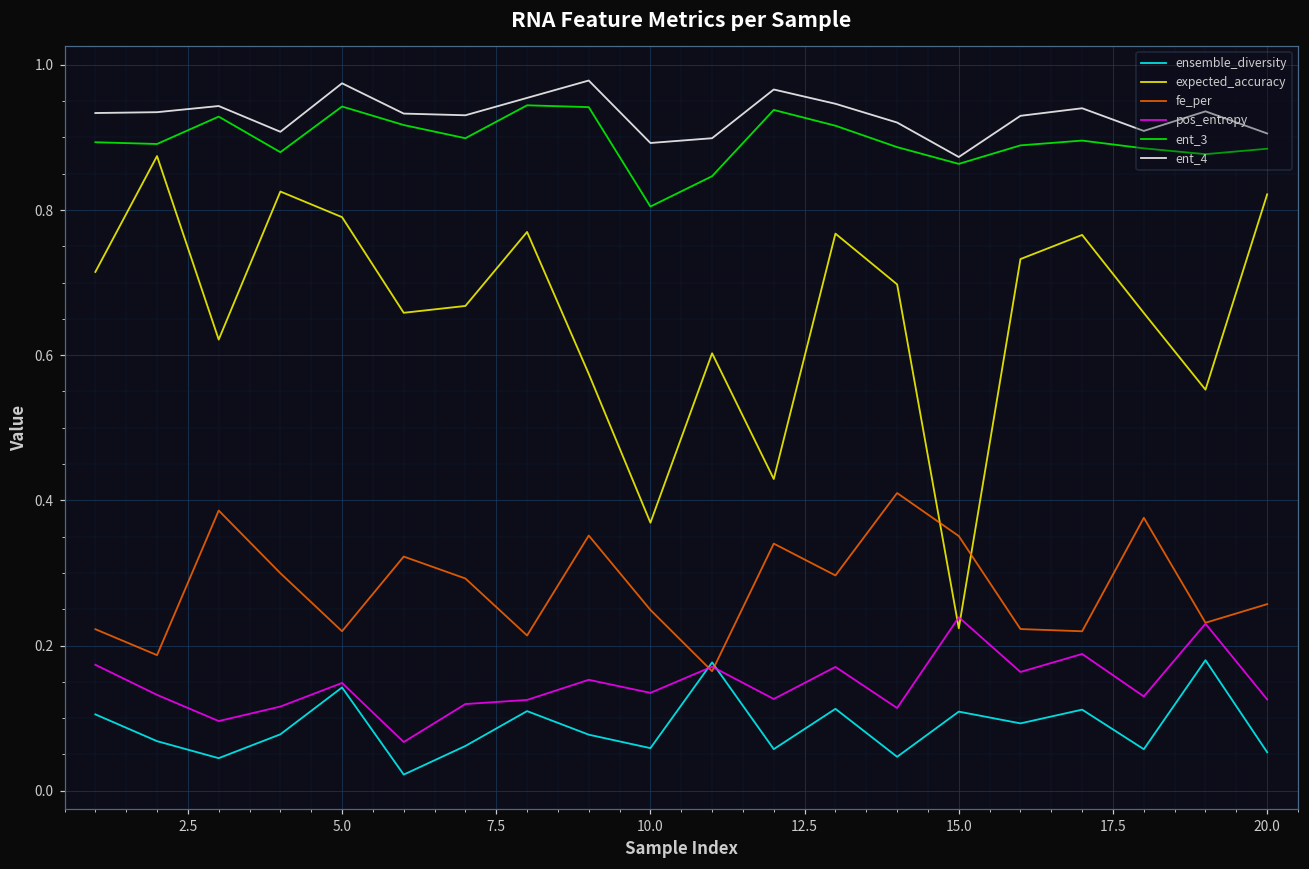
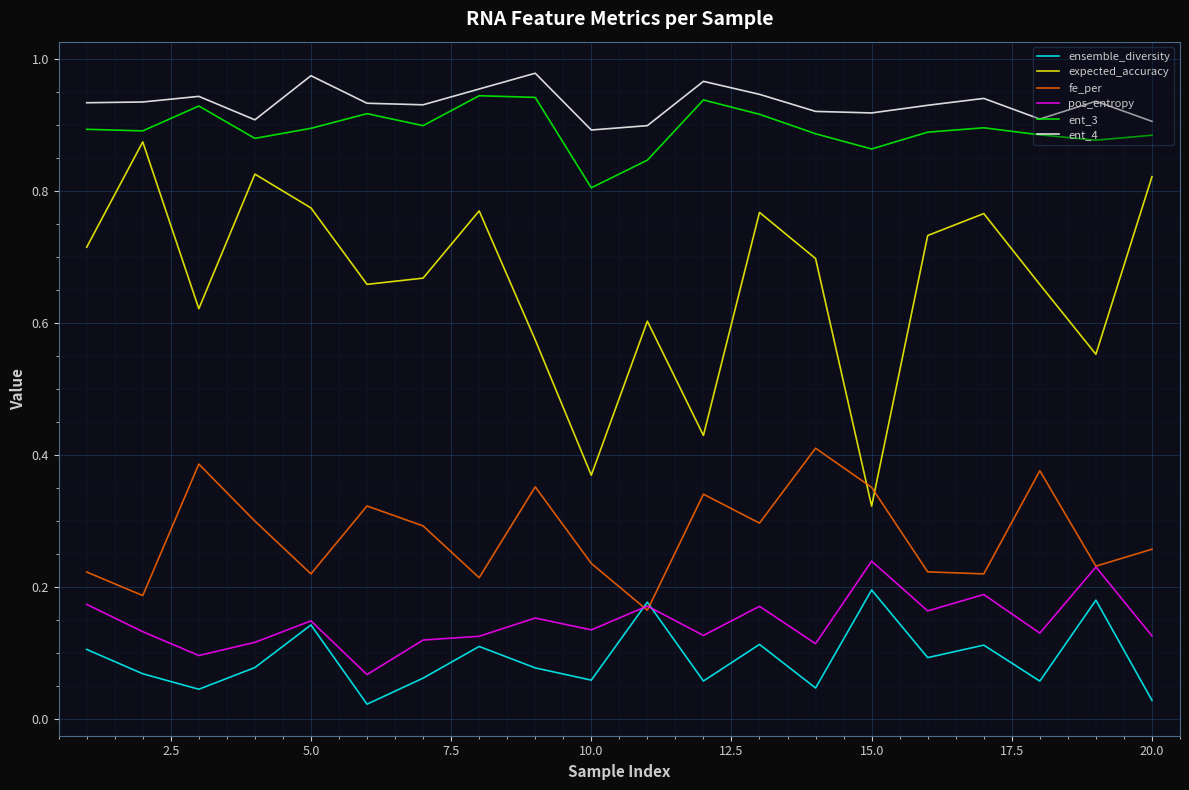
  {
    "ensemble_diversity": {
      "5.0": 0.14,
      "10.0": 0.06,
-     "15.0": 0.11,
-     "20.0": 0.05
+     "15.0": 0.20,
+     "20.0": 0.03
    },
    "expected_accuracy": {
-     "5.0": 0.79,
+     "5.0": 0.77,
      "10.0": 0.37,
-     "15.0": 0.22,
+     "15.0": 0.32,
      "20.0": 0.82
    },
    "fe_per": {
      "5.0": 0.22,
-     "10.0": 0.25,
+     "10.0": 0.24,
      "15.0": 0.35,
      "20.0": 0.26
    },
    "pos_entropy": {
      "5.0": 0.15,
      "10.0": 0.13,
      "15.0": 0.24,
      "20.0": 0.13
    },
    "ent_3": {
-     "5.0": 0.94,
+     "5.0": 0.89,
      "10.0": 0.80,
      "15.0": 0.86
    },
    "ent_4": {
      "5.0": 0.97,
      "10.0": 0.89,
-     "15.0": 0.87
+     "15.0": 0.92
    }
  }
